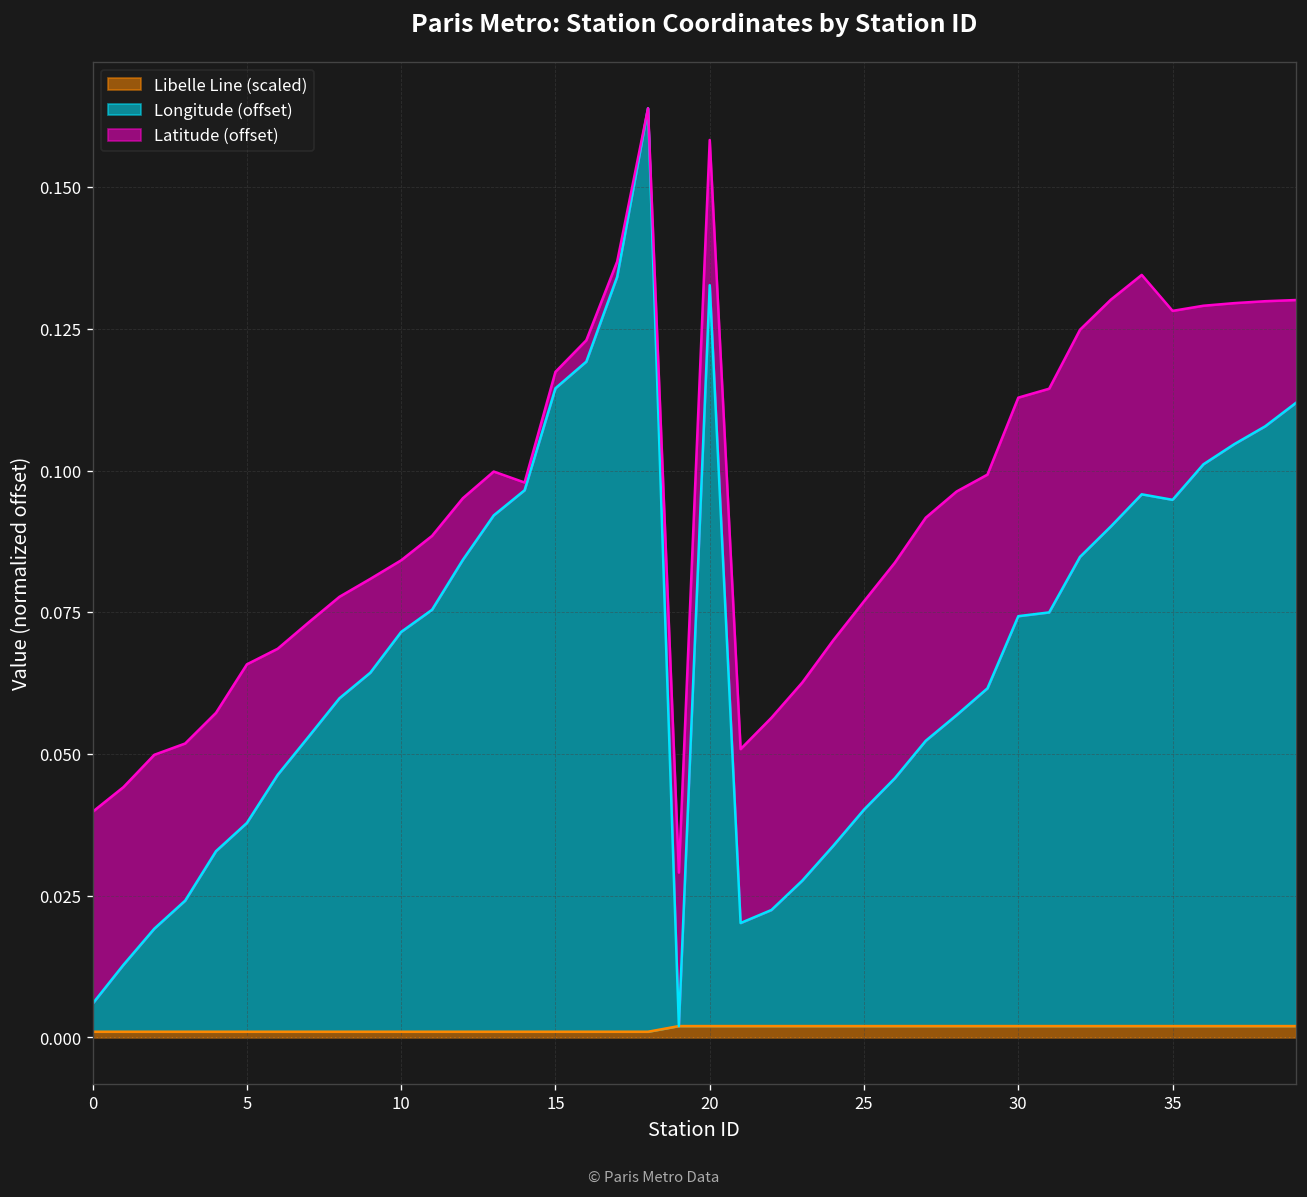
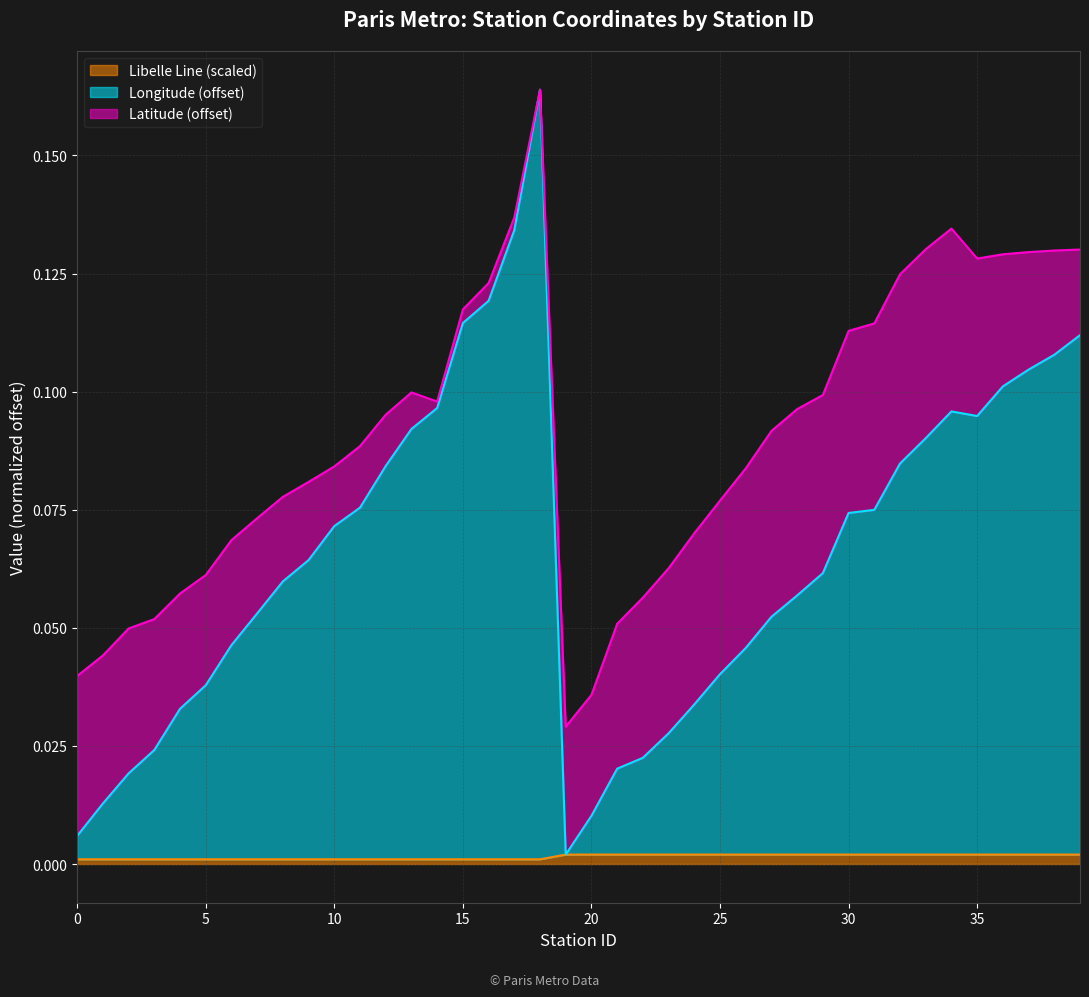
  {
    "Libelle Line (scaled)": {
      "0": 0.001,
      "5": 0.001,
      "10": 0.001,
      "15": 0.001,
      "20": 0.002,
      "25": 0.002,
      "30": 0.002,
      "35": 0.002
    },
    "Longitude (offset)": {
      "0": 0.005,
      "5": 0.037,
      "10": 0.071,
      "15": 0.114,
-     "20": 0.131,
+     "20": 0.008,
      "25": 0.038,
      "30": 0.072,
      "35": 0.093
    },
    "Latitude (offset)": {
      "0": 0.034,
-     "5": 0.028,
+     "5": 0.023,
      "10": 0.013,
      "15": 0.003,
      "20": 0.026,
      "25": 0.037,
      "30": 0.039,
      "35": 0.033
    }
  }
